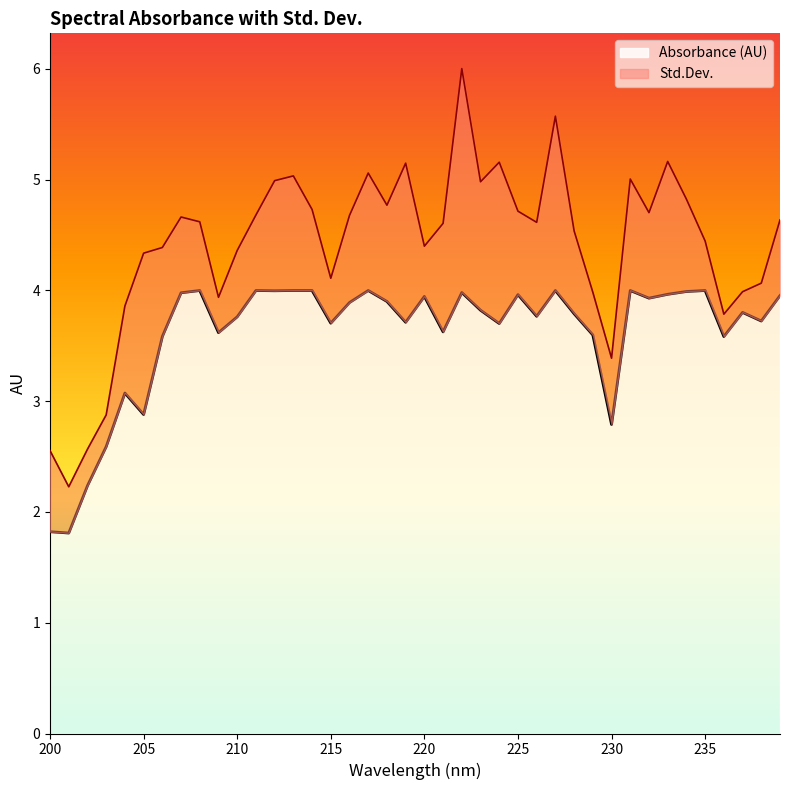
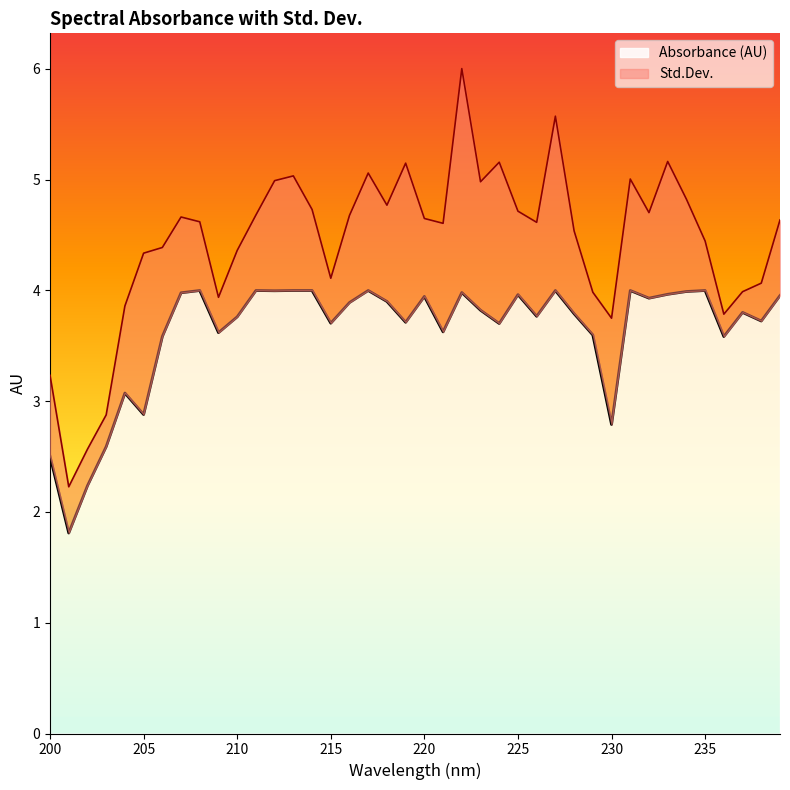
  {
    "Absorbance (AU)": {
-     "200": 1.82,
+     "200": 2.50,
      "205": 2.88,
      "210": 3.76,
      "215": 3.71,
      "220": 3.95,
      "225": 3.96,
      "230": 2.79,
      "235": 4.00
    },
    "Std.Dev.": {
      "200": 0.73,
      "205": 1.46,
      "210": 0.60,
      "215": 0.41,
-     "220": 0.45,
+     "220": 0.70,
      "225": 0.75,
-     "230": 0.60,
+     "230": 0.96,
      "235": 0.45
    }
  }
